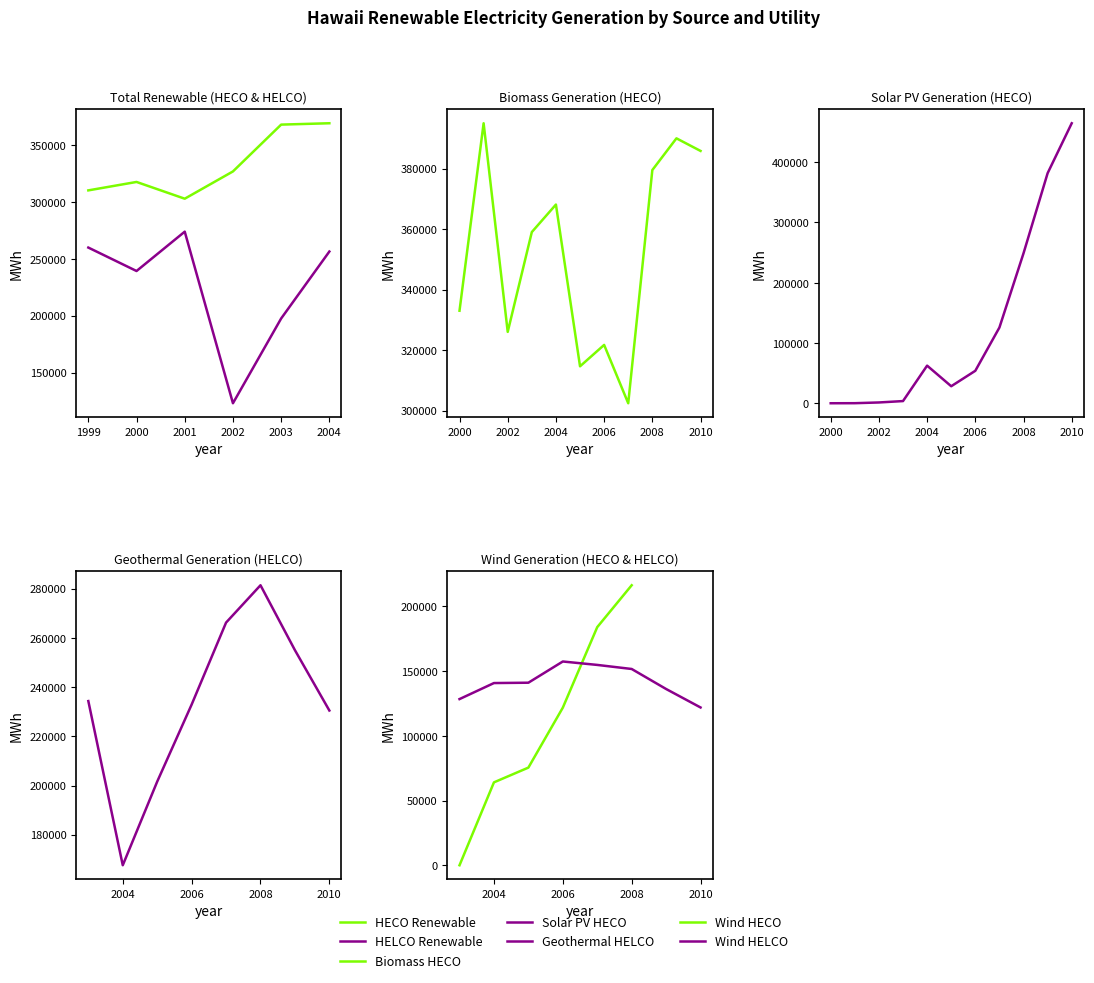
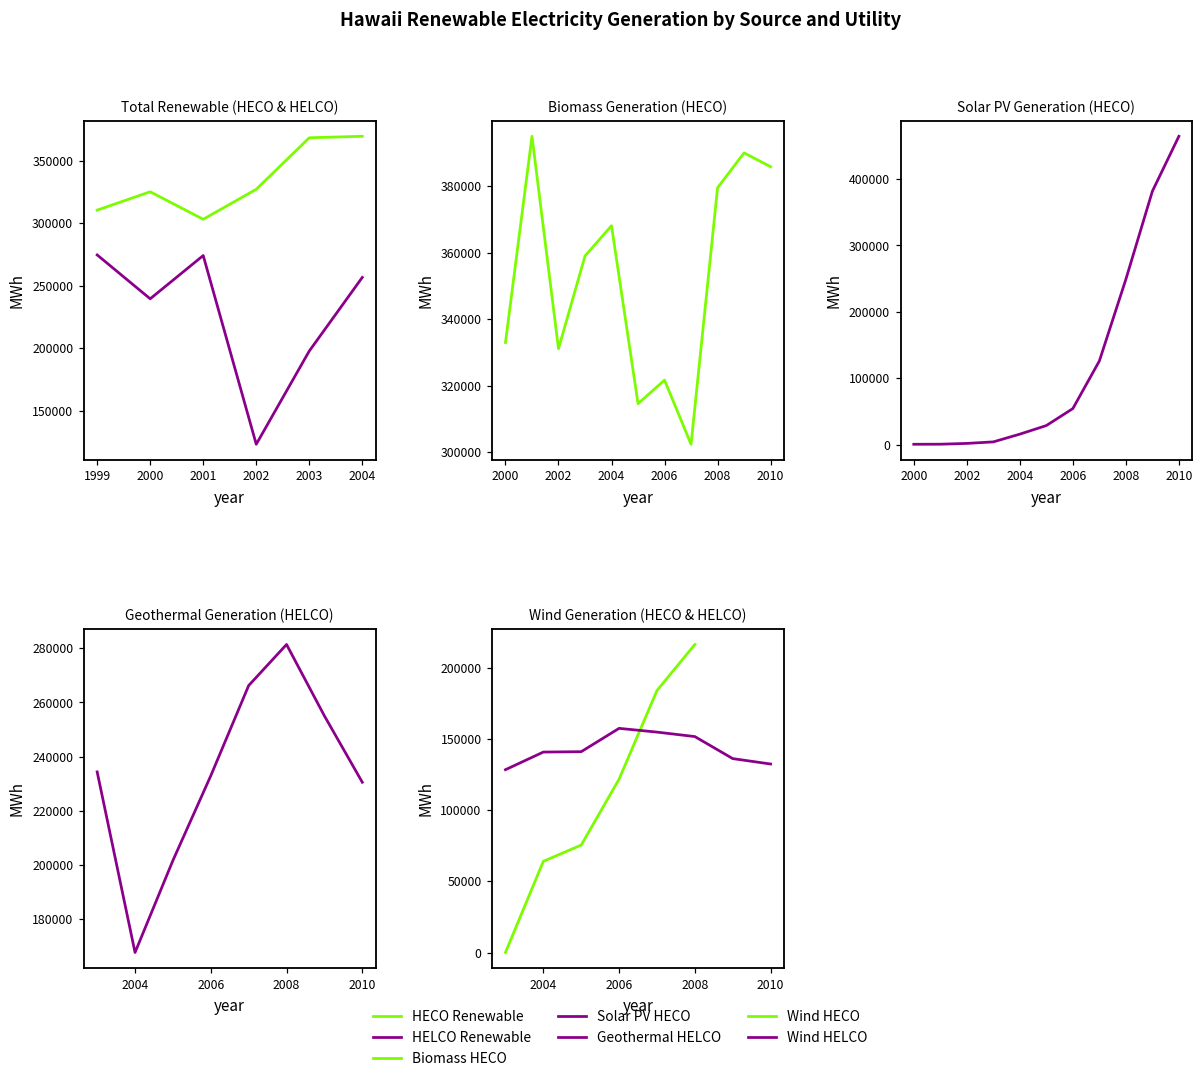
  {
    "Total Renewable (HECO & HELCO)": {
      "HECO Renewable": {
        "1999": 310000,
-       "2000": 318000,
+       "2000": 325000,
        "2001": 303000,
        "2002": 327000,
        "2003": 368000,
        "2004": 369000
      },
      "HELCO Renewable": {
-       "1999": 260000,
+       "1999": 274000,
        "2000": 239000,
        "2001": 274000,
        "2002": 123000,
        "2003": 198000,
        "2004": 257000
      }
    },
    "Biomass Generation (HECO)": {
      "2000": 333000,
-     "2002": 326000,
+     "2002": 331000,
      "2004": 368000,
      "2006": 322000,
      "2008": 380000,
      "2010": 386000
    },
    "Solar PV Generation (HECO)": {
      "2000": 0,
      "2002": 0,
-     "2004": 60000,
+     "2004": 20000,
      "2006": 50000,
      "2008": 250000,
      "2010": 460000
    },
    "Geothermal Generation (HELCO)": {
      "2004": 168000,
      "2006": 233000,
      "2008": 281000,
      "2010": 230000
    },
    "Wind Generation (HECO & HELCO)": {
      "Wind HECO": {
        "2004": 64000,
        "2006": 122000,
        "2008": 216000
      },
      "Wind HELCO": {
        "2004": 141000,
        "2006": 157000,
        "2008": 152000,
-       "2010": 122000
+       "2010": 132000
      }
    }
  }
